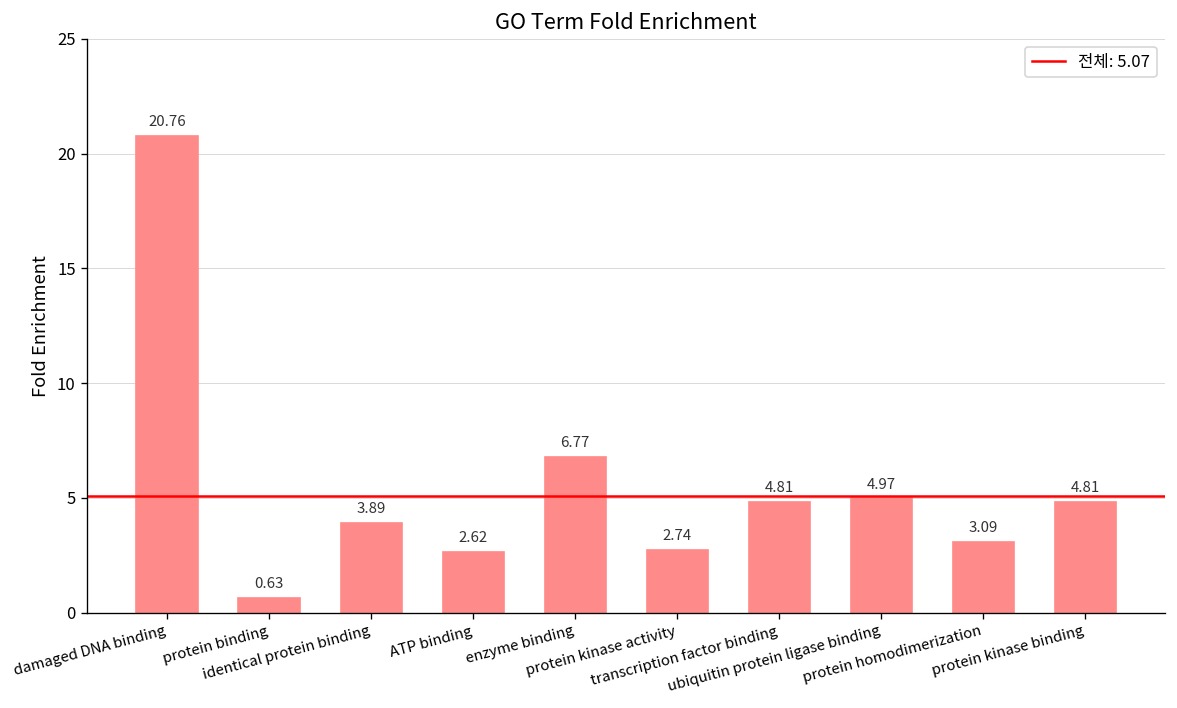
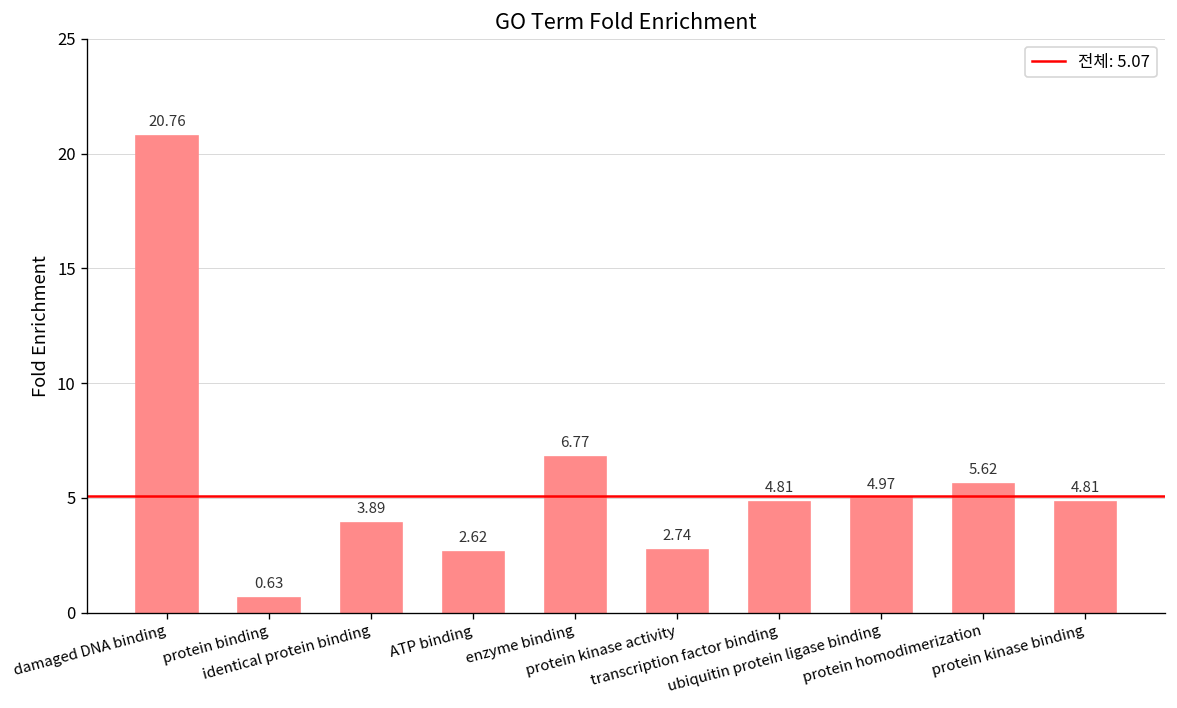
  {
    "damaged DNA binding": 20.76,
    "protein binding": 0.63,
    "identical protein binding": 3.89,
    "ATP binding": 2.62,
    "enzyme binding": 6.77,
    "protein kinase activity": 2.74,
    "transcription factor binding": 4.81,
    "ubiquitin protein ligase binding": 4.97,
-   "protein homodimerization": 3.09,
+   "protein homodimerization": 5.62,
    "protein kinase binding": 4.81
  }
